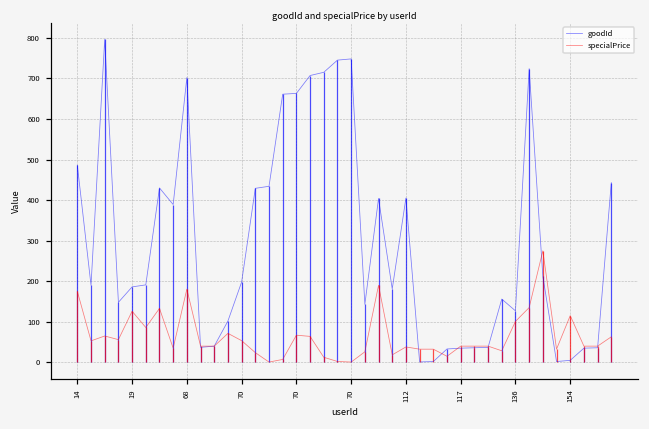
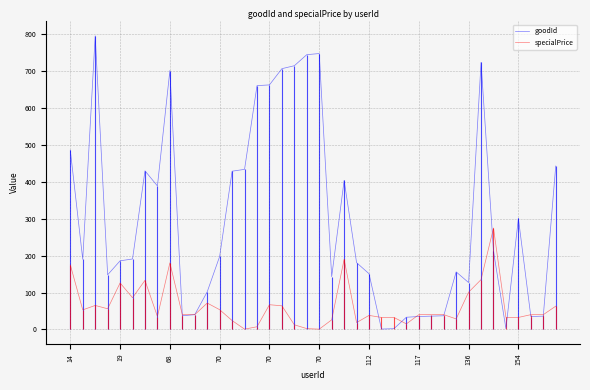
  {
    "goodId": {
      "68": 700,
-     "112": 410,
+     "112": 150,
      "136": 130,
-     "154": 10
+     "154": 300
    },
    "specialPrice": {
      "68": 180,
      "112": 40,
      "136": 100,
-     "154": 120
+     "154": 30
    }
  }
